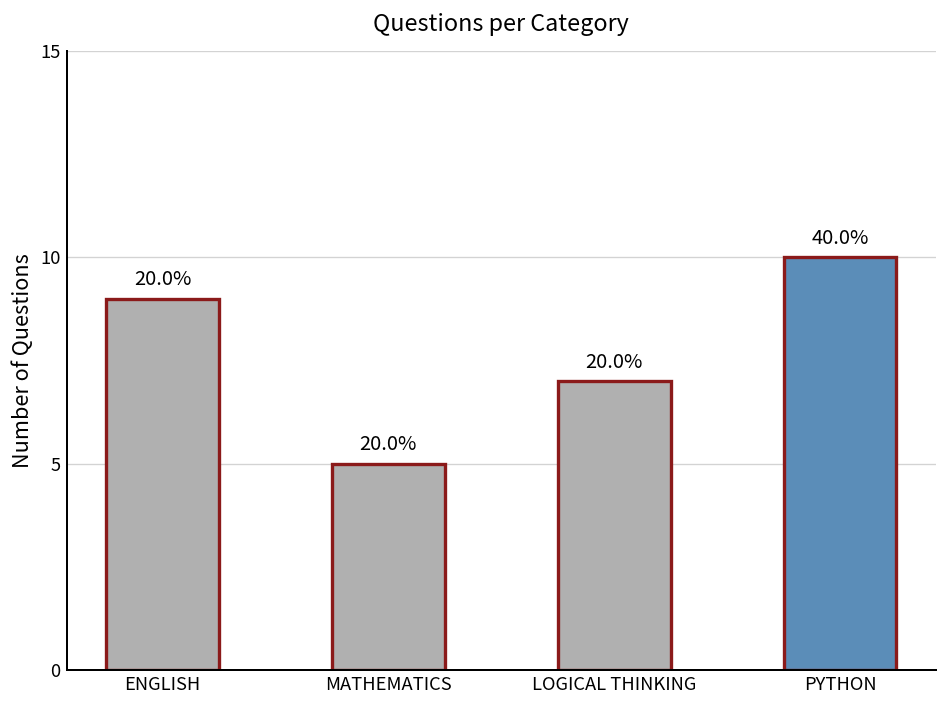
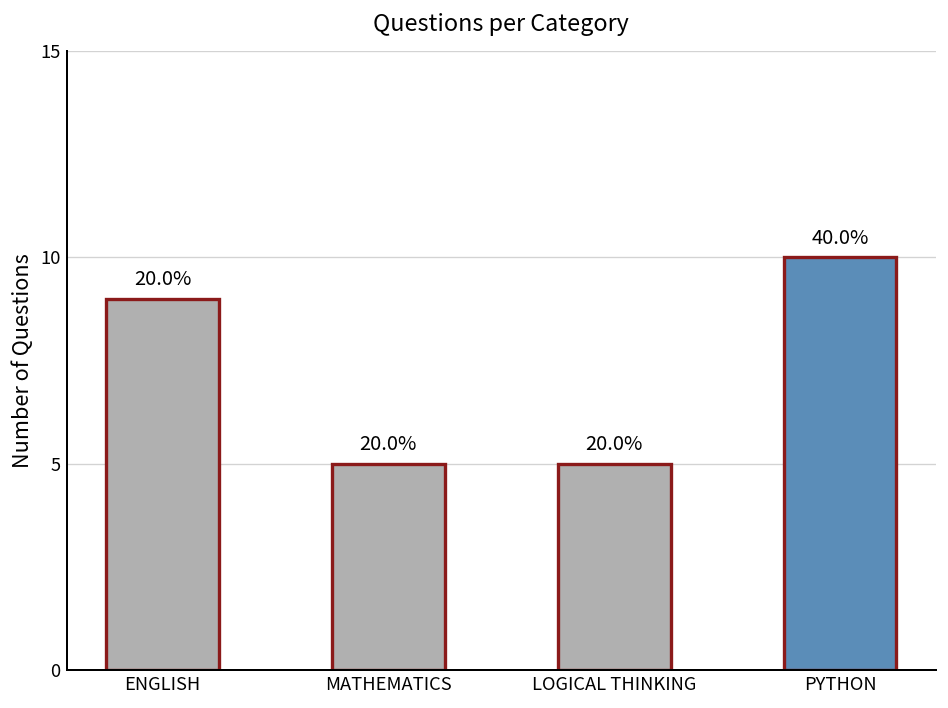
  {
-   "LOGICAL THINKING": 7
+   "LOGICAL THINKING": 5
  }
